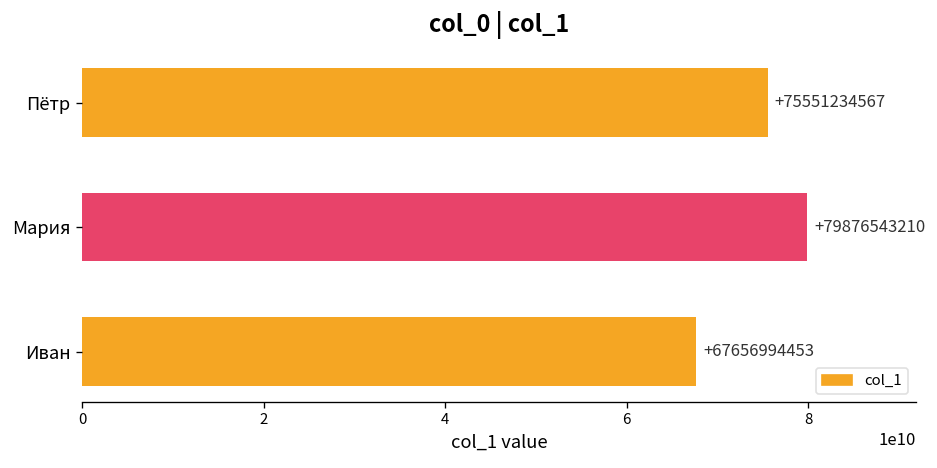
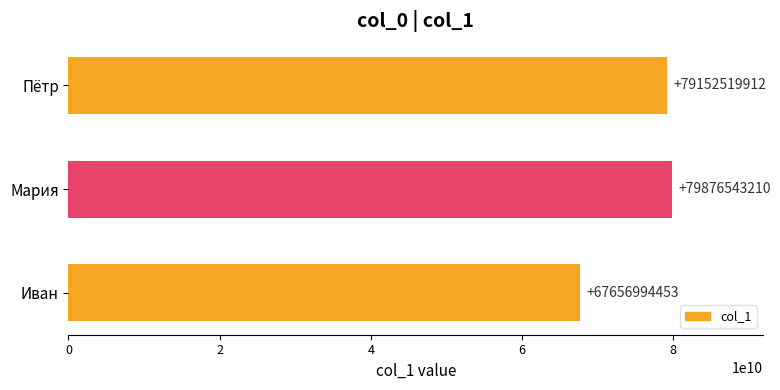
  {
-   "Пётр": "+75551234567",
+   "Пётр": "+79152519912",
    "Мария": "+79876543210",
    "Иван": "+67656994453"
  }
